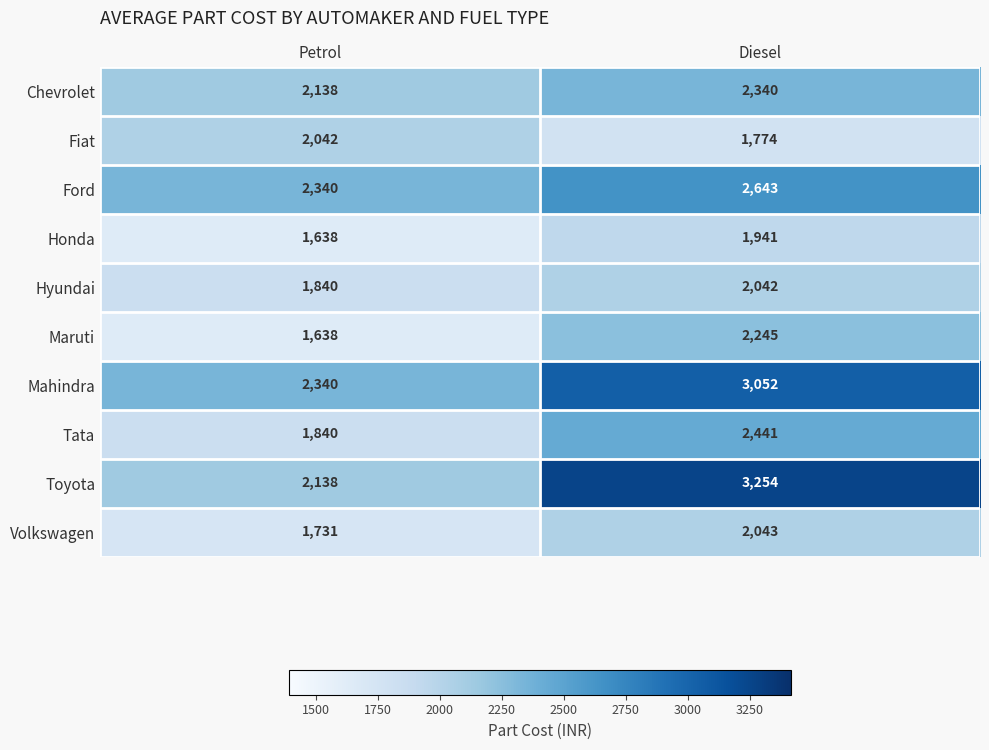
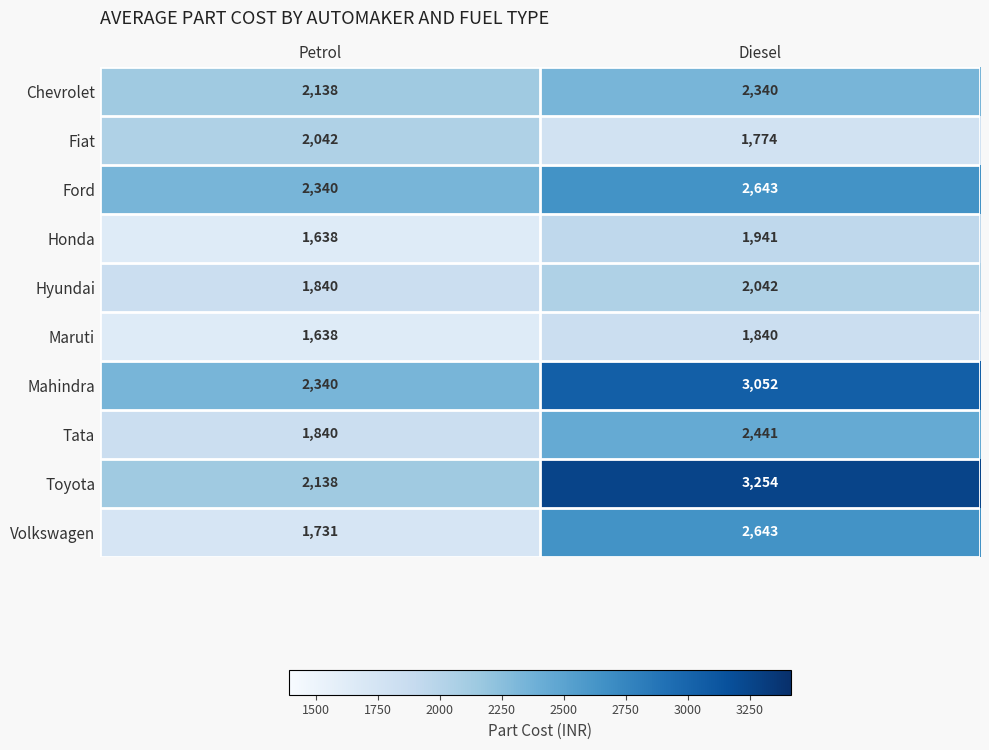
  {
    "Chevrolet": {
      "Petrol": "2,138",
      "Diesel": "2,340"
    },
    "Fiat": {
      "Petrol": "2,042",
      "Diesel": "1,774"
    },
    "Ford": {
      "Petrol": "2,340",
      "Diesel": "2,643"
    },
    "Honda": {
      "Petrol": "1,638",
      "Diesel": "1,941"
    },
    "Hyundai": {
      "Petrol": "1,840",
      "Diesel": "2,042"
    },
    "Maruti": {
      "Petrol": "1,638",
-     "Diesel": "2,245"
+     "Diesel": "1,840"
    },
    "Mahindra": {
      "Petrol": "2,340",
      "Diesel": "3,052"
    },
    "Tata": {
      "Petrol": "1,840",
      "Diesel": "2,441"
    },
    "Toyota": {
      "Petrol": "2,138",
      "Diesel": "3,254"
    },
    "Volkswagen": {
      "Petrol": "1,731",
-     "Diesel": "2,043"
+     "Diesel": "2,643"
    }
  }
